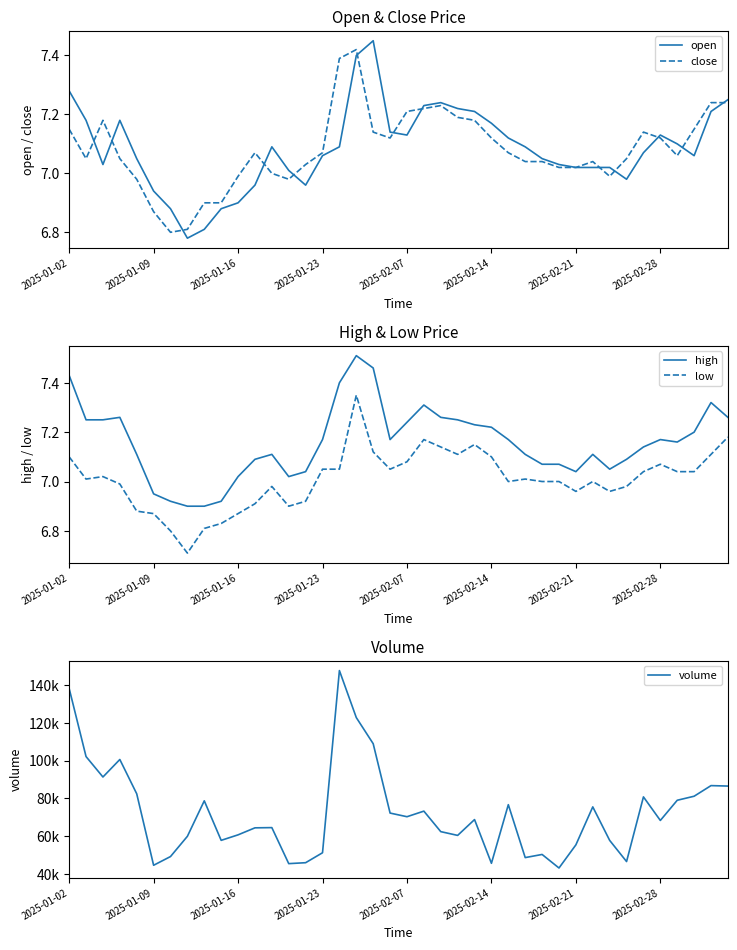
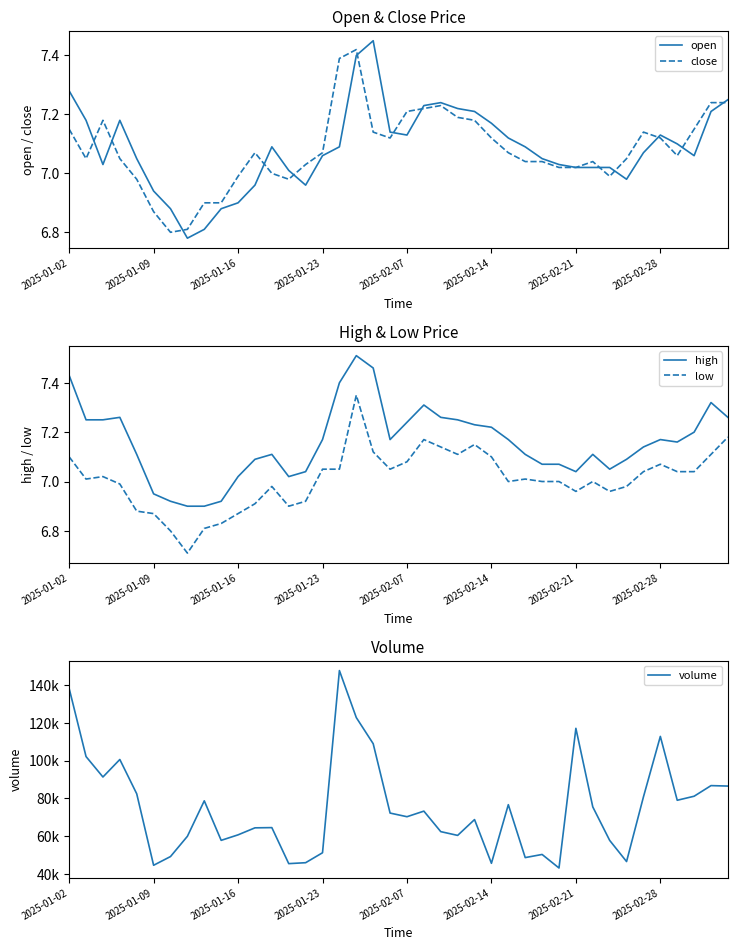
  {
    "Volume": {
      "2025-01-02": 138000,
      "2025-01-09": 44000,
      "2025-01-16": 61000,
      "2025-01-23": 51000,
      "2025-02-07": 70000,
      "2025-02-14": 46000,
-     "2025-02-21": 55000,
-     "2025-02-28": 68000
+     "2025-02-21": 117000,
+     "2025-02-28": 113000
    }
  }
